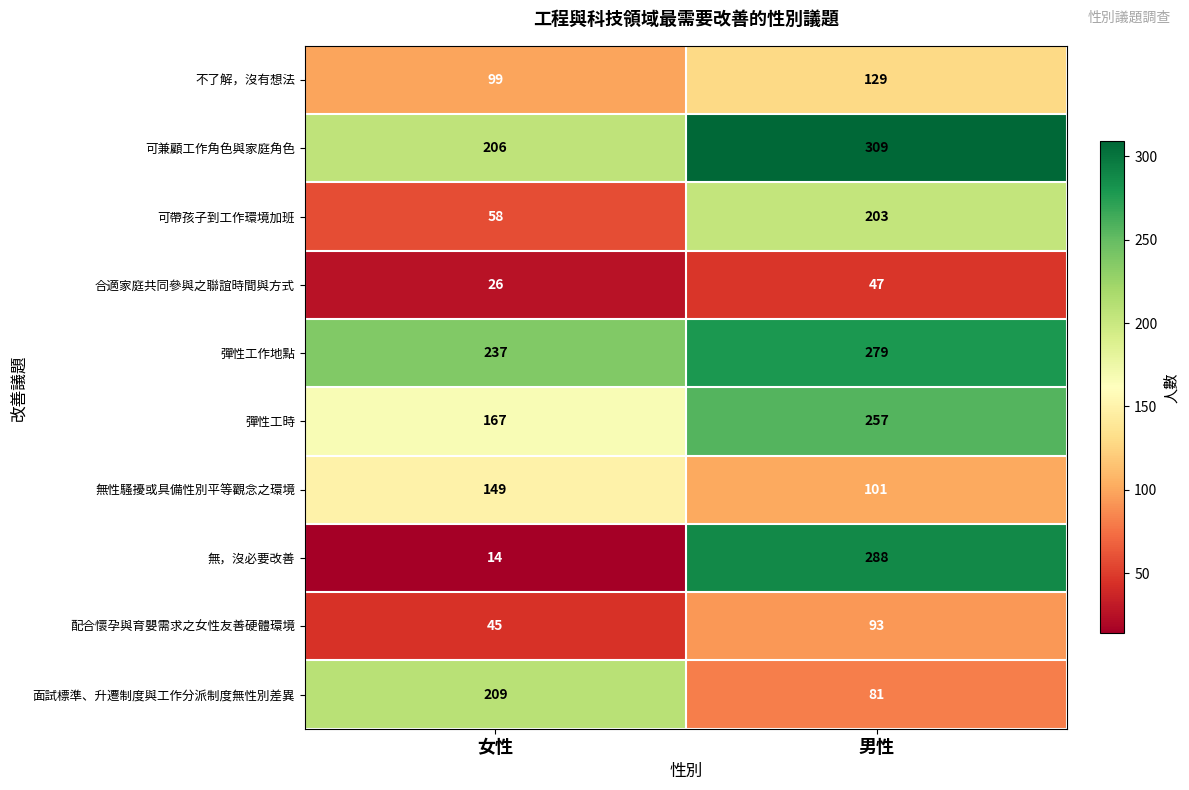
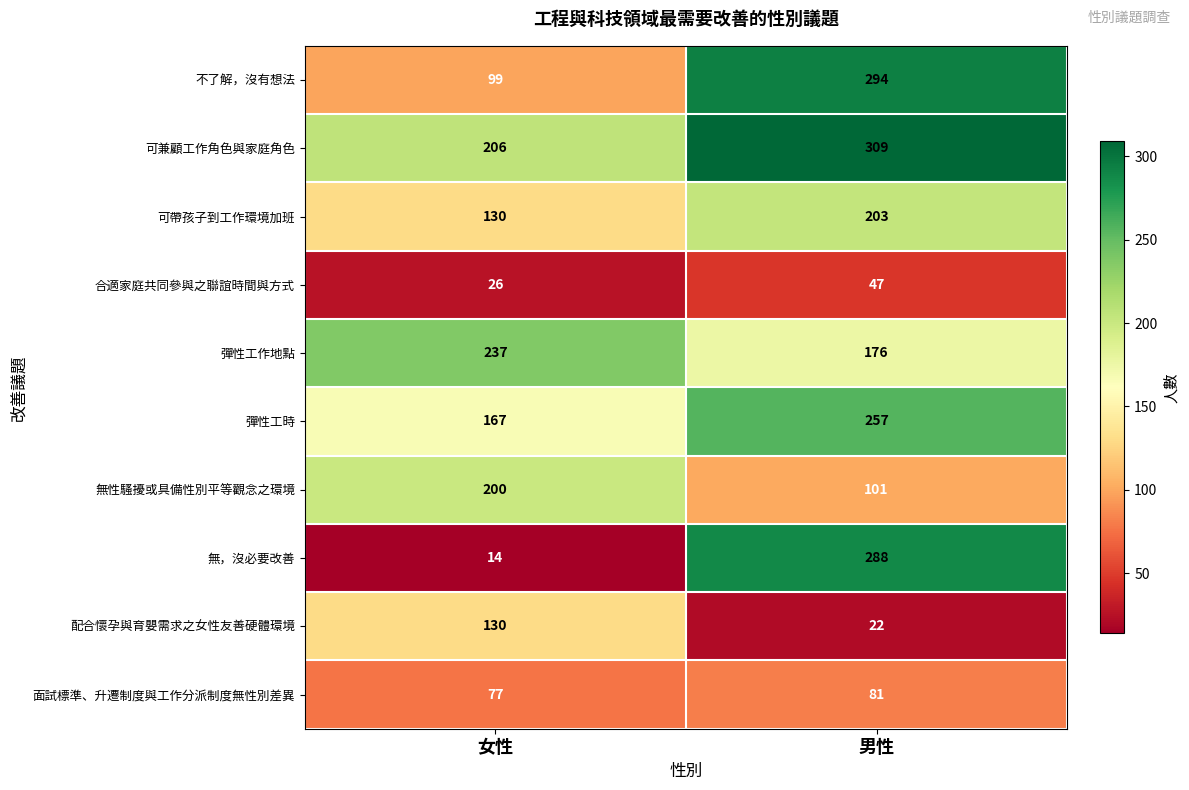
  {
    "不了解，沒有想法": {
      "女性": 99,
-     "男性": 129
+     "男性": 294
    },
    "可兼顧工作角色與家庭角色": {
      "女性": 206,
      "男性": 309
    },
    "可帶孩子到工作環境加班": {
-     "女性": 58,
+     "女性": 130,
      "男性": 203
    },
    "合適家庭共同參與之聯誼時間與方式": {
      "女性": 26,
      "男性": 47
    },
    "彈性工作地點": {
      "女性": 237,
-     "男性": 279
+     "男性": 176
    },
    "彈性工時": {
      "女性": 167,
      "男性": 257
    },
    "無性騷擾或具備性別平等觀念之環境": {
-     "女性": 149,
+     "女性": 200,
      "男性": 101
    },
    "無，沒必要改善": {
      "女性": 14,
      "男性": 288
    },
    "配合懷孕與育嬰需求之女性友善硬體環境": {
-     "女性": 45,
-     "男性": 93
+     "女性": 130,
+     "男性": 22
    },
    "面試標準、升遷制度與工作分派制度無性別差異": {
-     "女性": 209,
+     "女性": 77,
      "男性": 81
    }
  }
